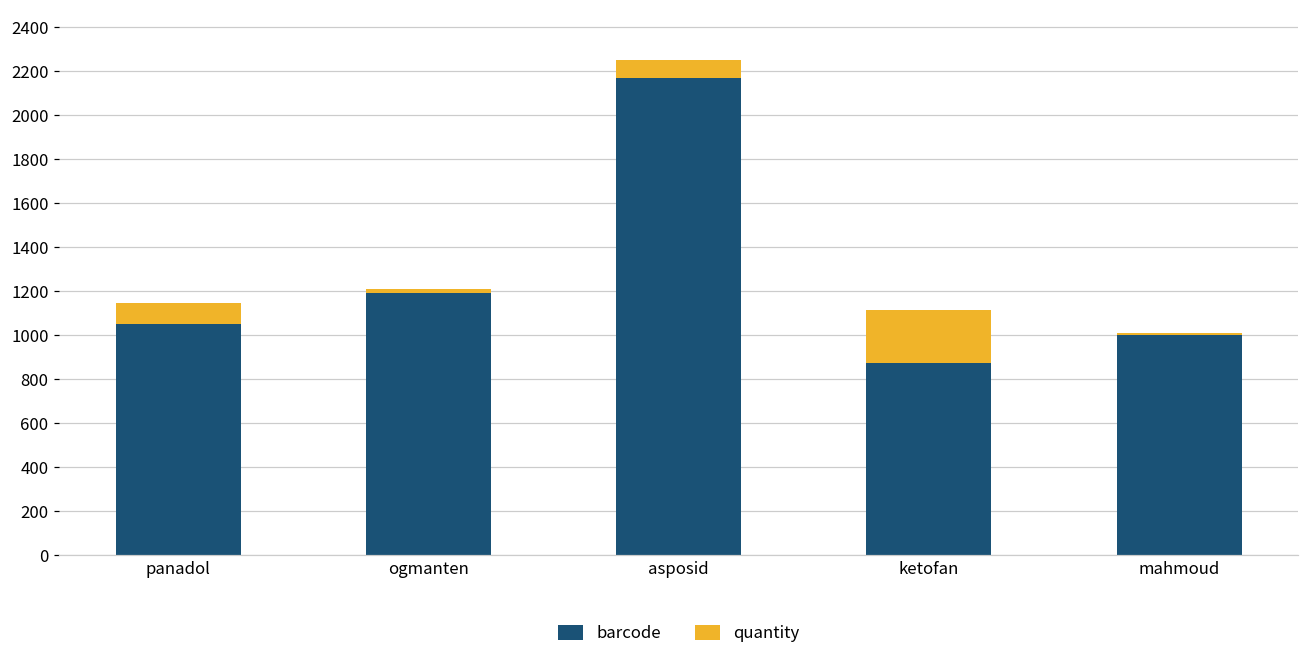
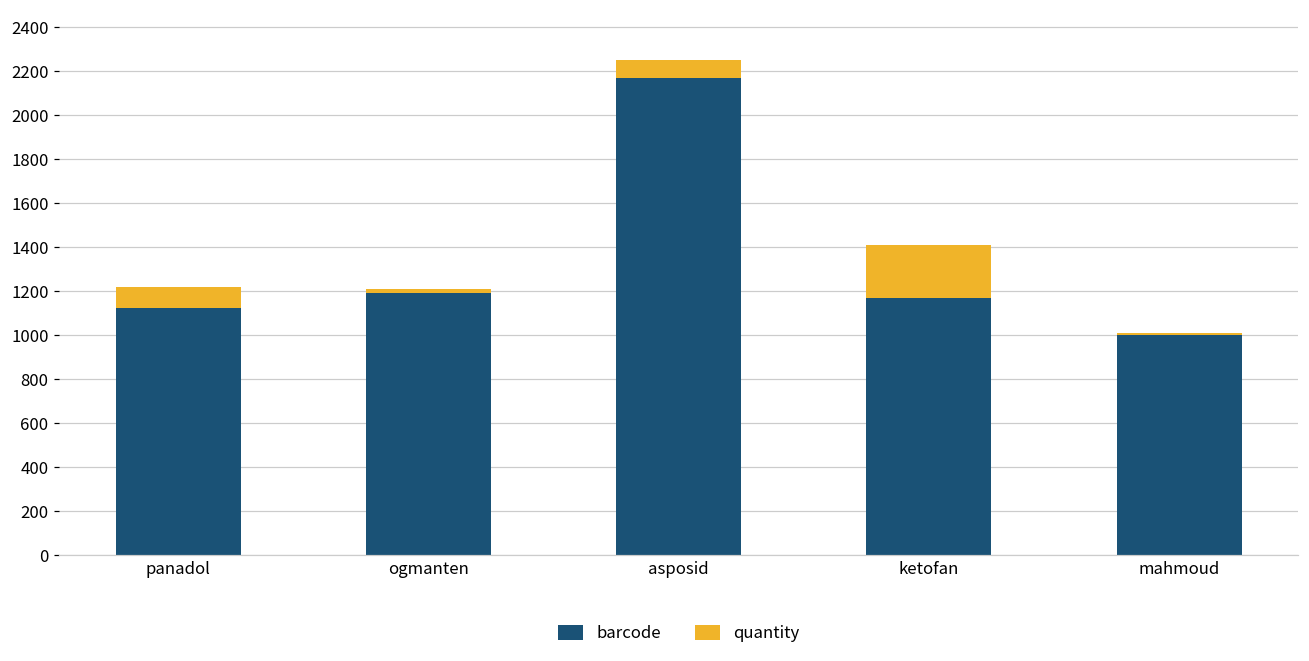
  {
    "barcode": {
-     "panadol": 1050,
+     "panadol": 1120,
      "ogmanten": 1190,
      "asposid": 2160,
-     "ketofan": 870,
+     "ketofan": 1170,
      "mahmoud": 1000
    },
    "quantity": {
      "panadol": 100,
      "ogmanten": 10,
      "asposid": 80,
      "ketofan": 240
    }
  }
